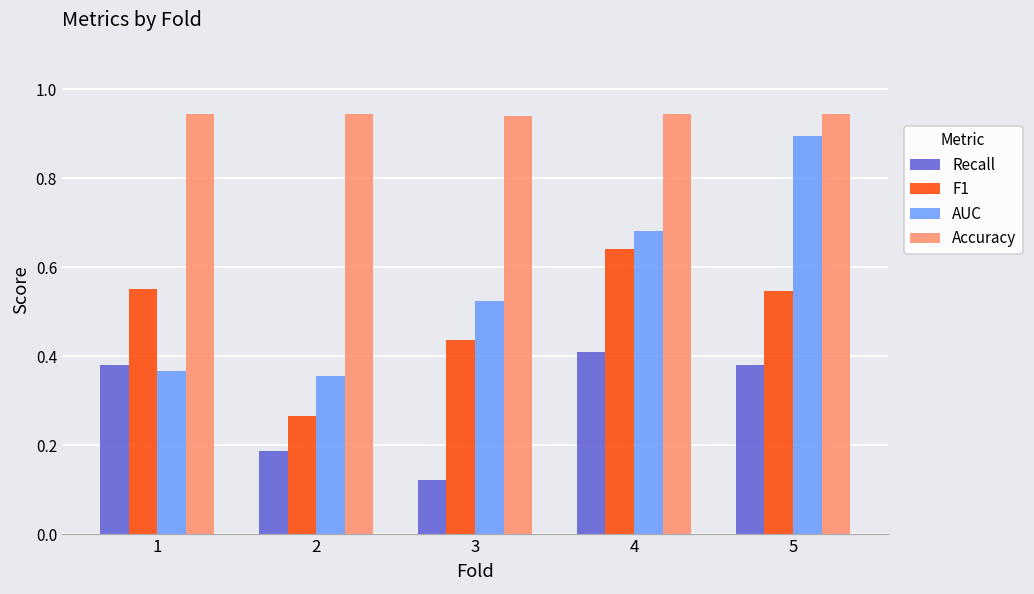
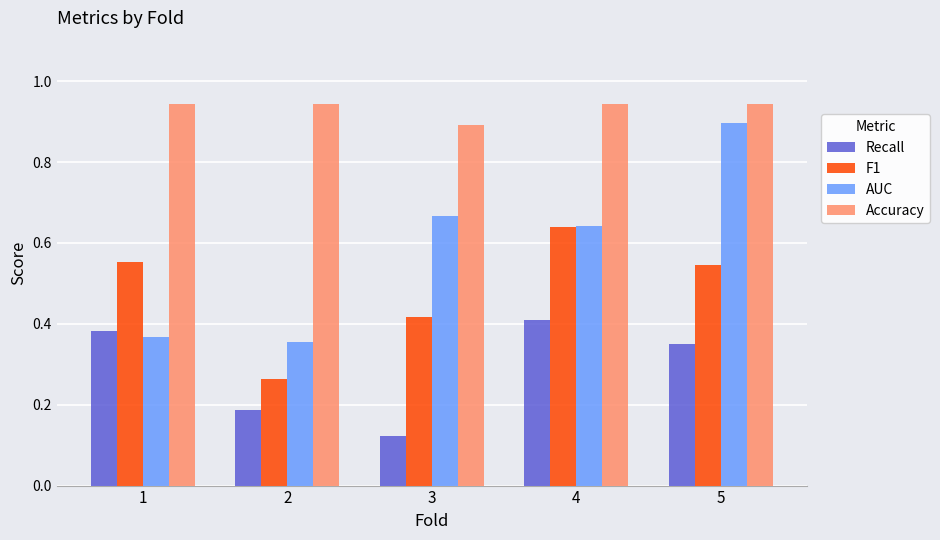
  {
    "Recall": {
      "1": 0.38,
      "2": 0.19,
      "3": 0.12,
      "4": 0.41,
-     "5": 0.38
+     "5": 0.35
    },
    "F1": {
      "1": 0.55,
      "2": 0.26,
-     "3": 0.44,
+     "3": 0.42,
      "4": 0.64,
      "5": 0.55
    },
    "AUC": {
      "1": 0.37,
      "2": 0.36,
-     "3": 0.52,
-     "4": 0.68,
+     "3": 0.67,
+     "4": 0.64,
      "5": 0.90
    },
    "Accuracy": {
      "1": 0.94,
      "2": 0.94,
-     "3": 0.94,
+     "3": 0.89,
      "4": 0.94,
      "5": 0.94
    }
  }
